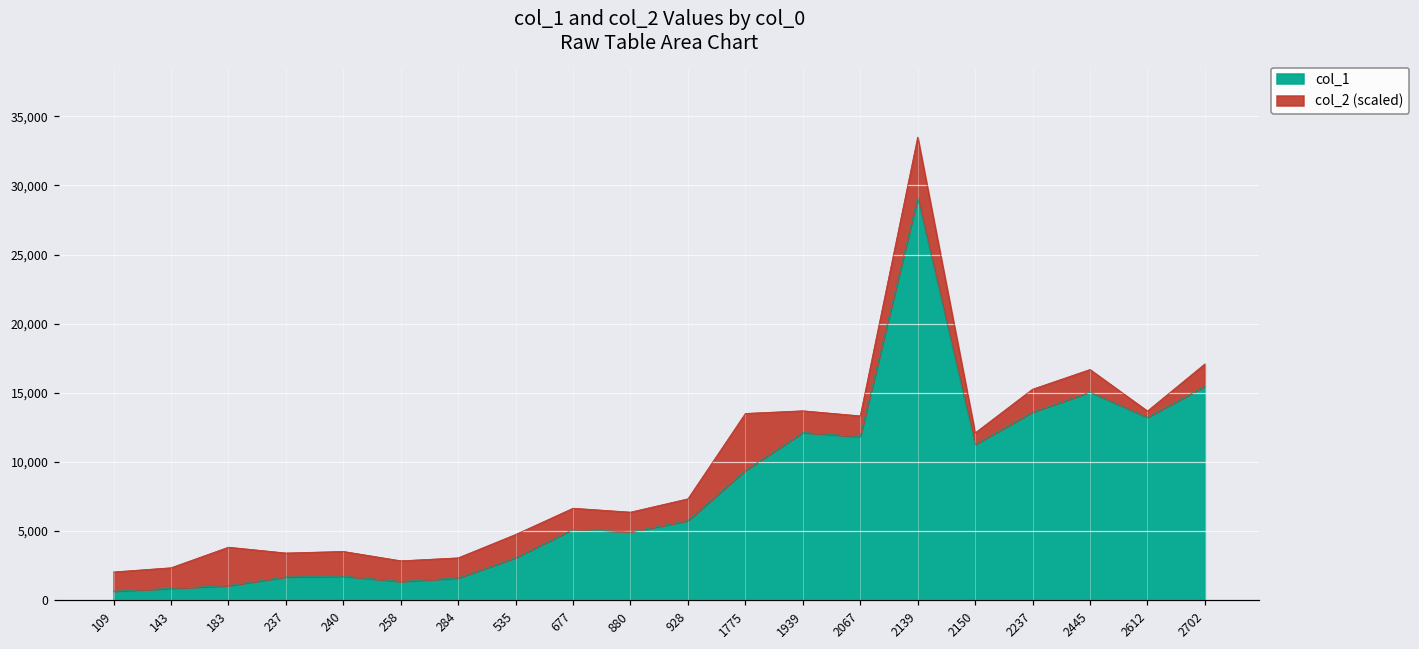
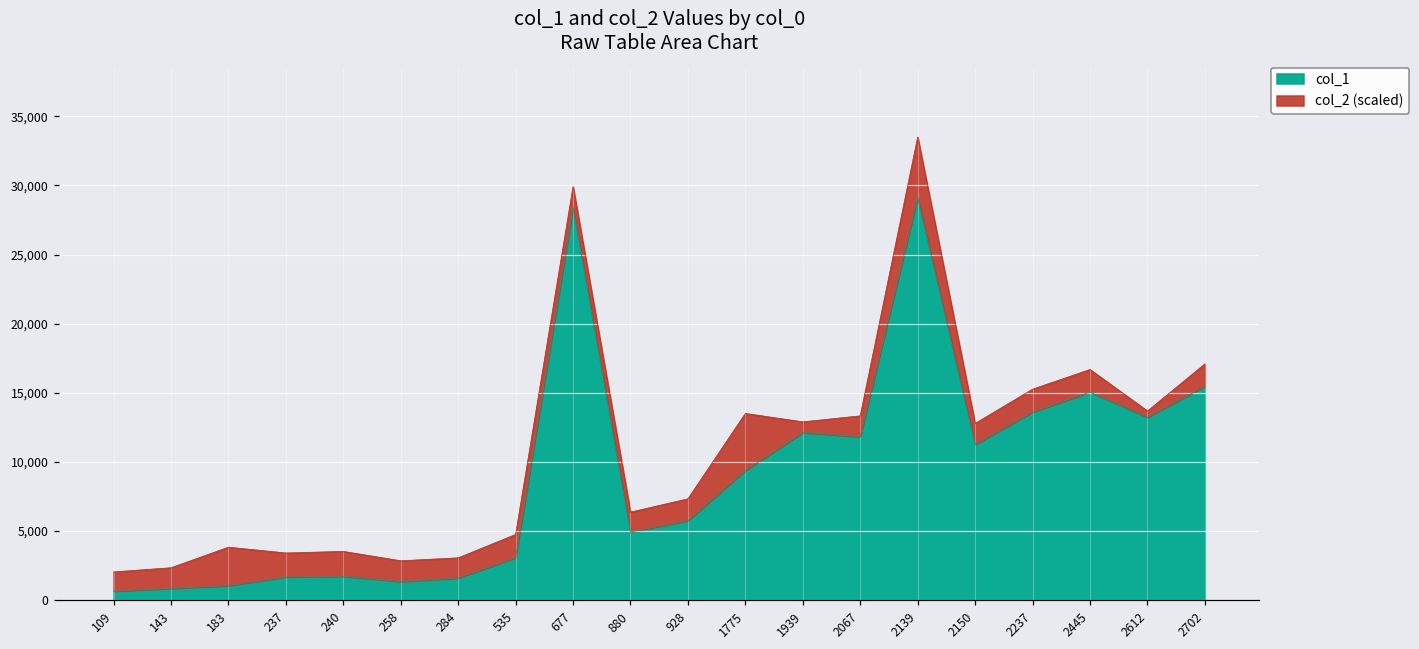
  {
    "col_1": {
      "109": "700",
      "143": "900",
      "183": "1,100",
      "237": "1,700",
      "240": "1,700",
      "258": "1,400",
      "284": "1,600",
      "535": "3,100",
-     "677": "5,100",
+     "677": "28,400",
      "880": "4,900",
      "928": "5,800",
      "1775": "9,400",
      "1939": "12,100",
      "2067": "11,800",
      "2139": "29,100",
      "2150": "11,300",
      "2237": "13,600",
      "2445": "15,100",
      "2612": "13,200",
      "2702": "15,500"
    },
    "col_2 (scaled)": {
      "109": "1,400",
      "143": "1,500",
      "183": "2,800",
      "237": "1,700",
      "240": "1,800",
      "258": "1,500",
      "284": "1,500",
      "535": "1,700",
      "677": "1,500",
      "880": "1,400",
      "928": "1,600",
      "1775": "4,100",
-     "1939": "1,600",
+     "1939": "800",
      "2067": "1,500",
      "2139": "4,400",
-     "2150": "800",
+     "2150": "1,500",
      "2237": "1,700",
      "2445": "1,600",
      "2612": "500",
      "2702": "1,600"
    }
  }
